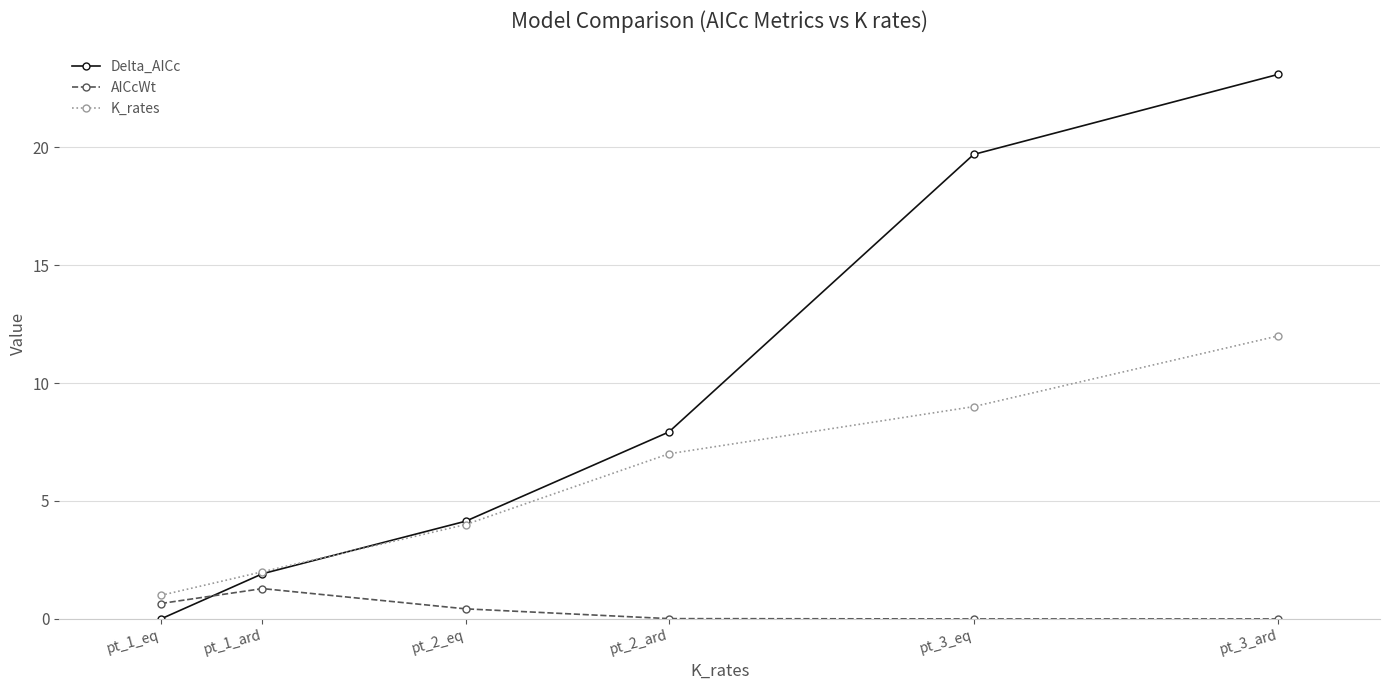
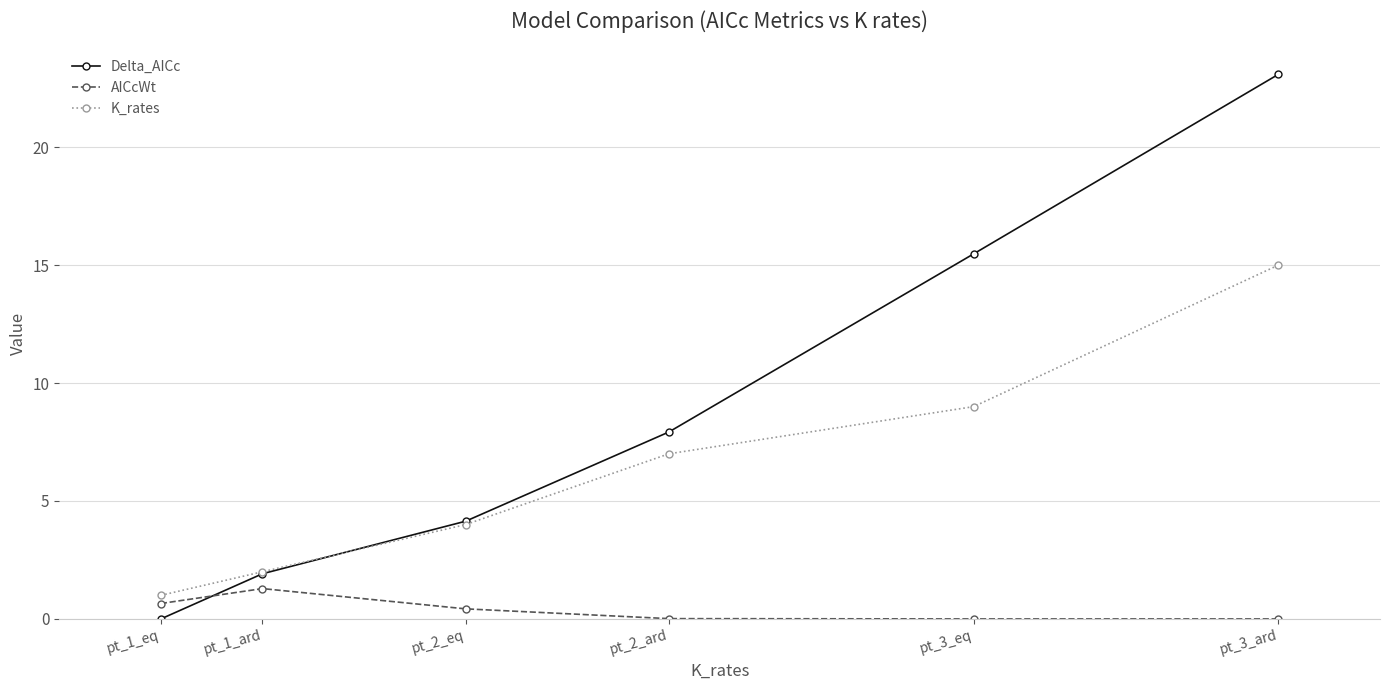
  {
    "Delta_AICc": {
      "pt_1_eq": 0.0,
      "pt_2_eq": 4.1,
      "pt_2_ard": 7.9,
-     "pt_3_eq": 19.7,
+     "pt_3_eq": 15.5,
      "pt_3_ard": 23.1
    },
    "AICcWt": {
      "pt_1_eq": 0.7,
      "pt_1_ard": 1.3,
      "pt_2_eq": 0.4,
      "pt_2_ard": 0.0,
      "pt_3_eq": 0.0,
      "pt_3_ard": 0.0
    },
    "K_rates": {
      "pt_1_eq": 1,
      "pt_2_eq": 4,
      "pt_2_ard": 7,
      "pt_3_eq": 9,
-     "pt_3_ard": 12
+     "pt_3_ard": 15
    }
  }
